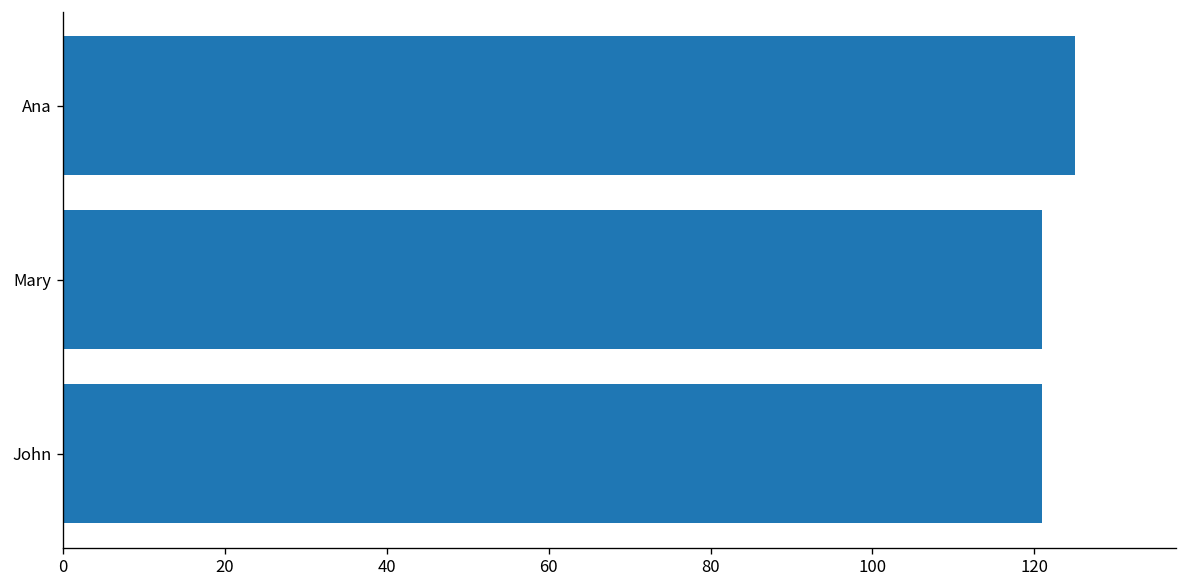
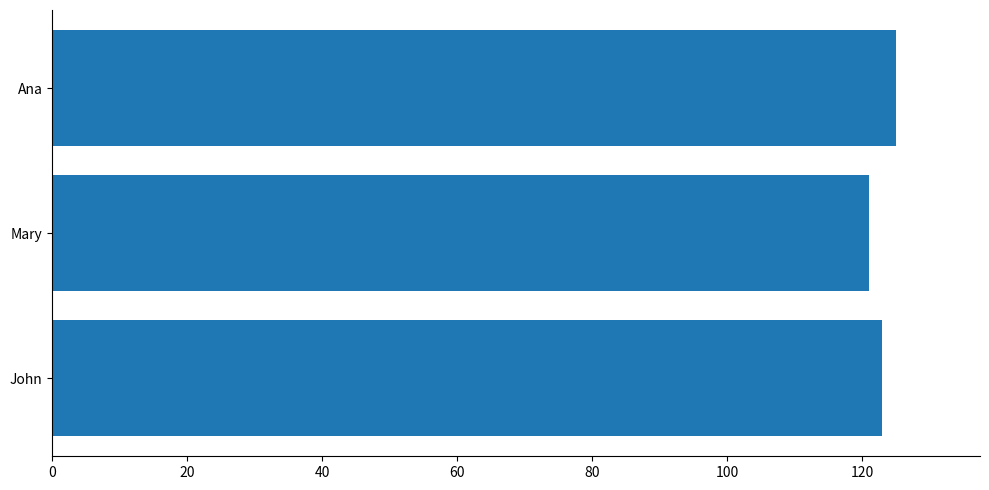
  {
    "Ana": 125,
    "Mary": 121,
-   "John": 121
+   "John": 123
  }
